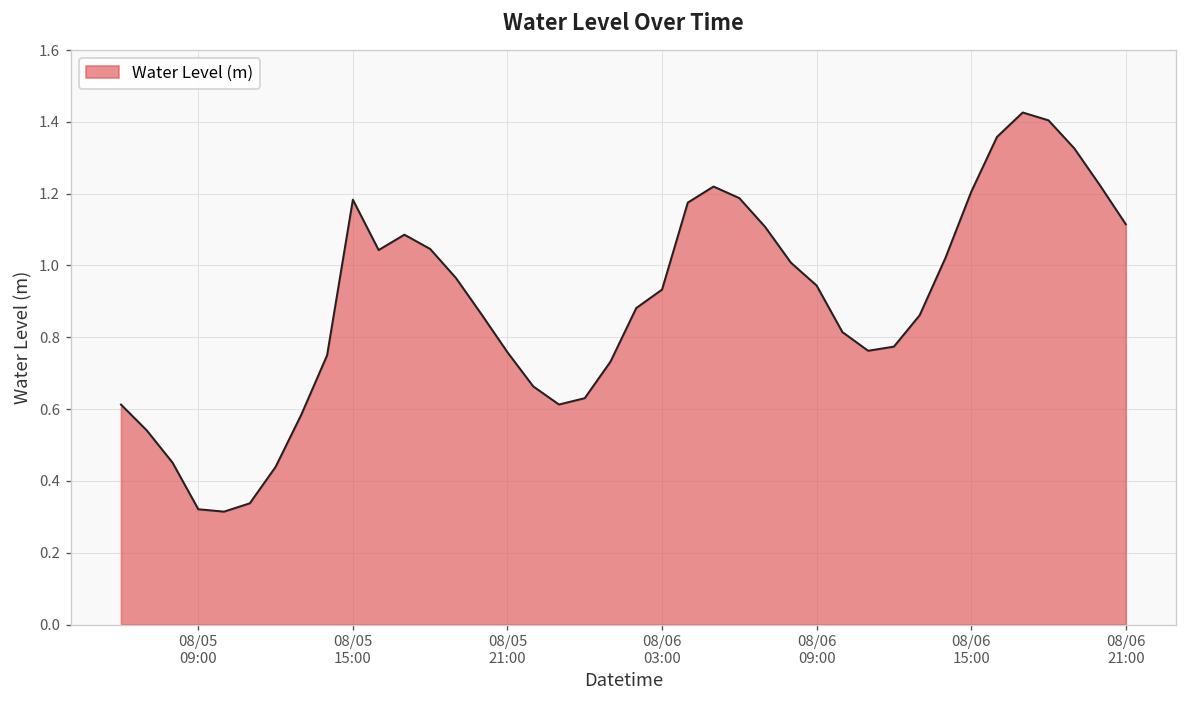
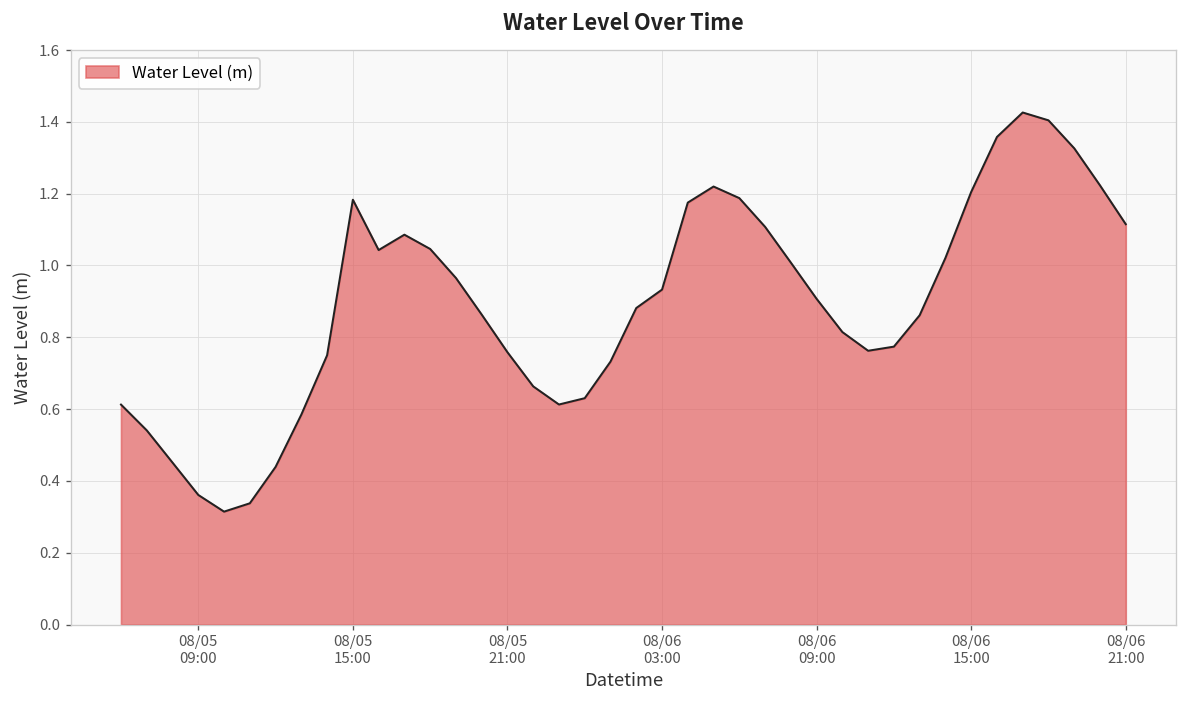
  {
-   "08/05 09:00": 0.32,
+   "08/05 09:00": 0.36,
    "08/05 15:00": 1.18,
    "08/05 21:00": 0.76,
    "08/06 03:00": 0.93,
-   "08/06 09:00": 0.94,
+   "08/06 09:00": 0.91,
    "08/06 15:00": 1.20,
    "08/06 21:00": 1.11
  }
